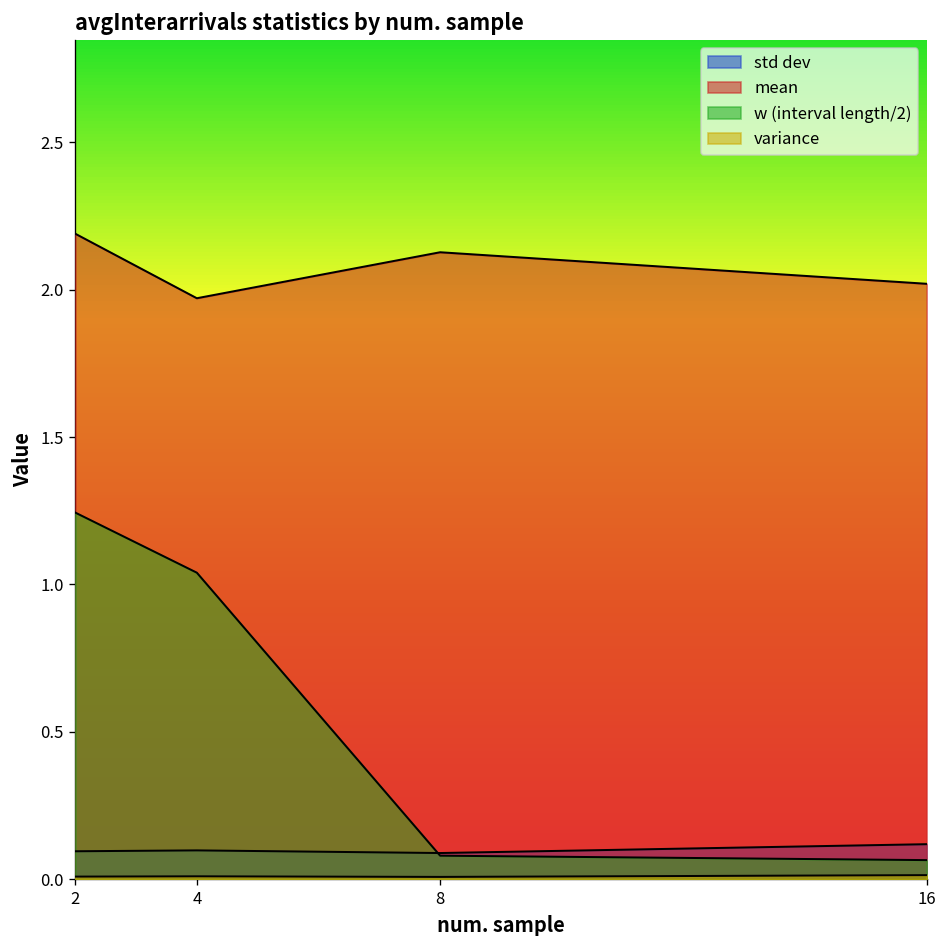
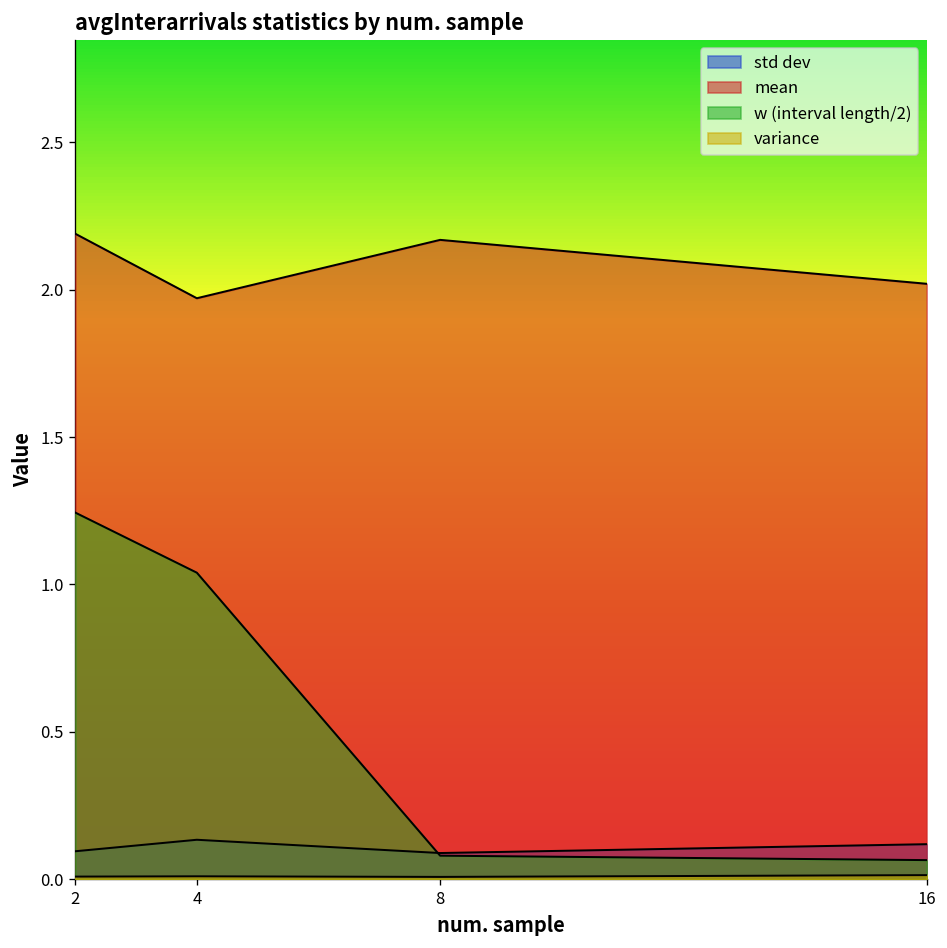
  {
    "std dev": {
      "2": 0.10,
-     "4": 0.10,
+     "4": 0.13,
      "16": 0.12
    },
    "mean": {
      "2": 2.19,
      "4": 1.97,
-     "8": 2.13,
+     "8": 2.17,
      "16": 2.02
    },
    "w (interval length/2)": {
      "2": 1.24,
      "4": 1.04,
      "16": 0.07
    },
    "variance": {
      "2": 0.01,
      "4": 0.01,
      "8": 0.01,
      "16": 0.01
    }
  }
